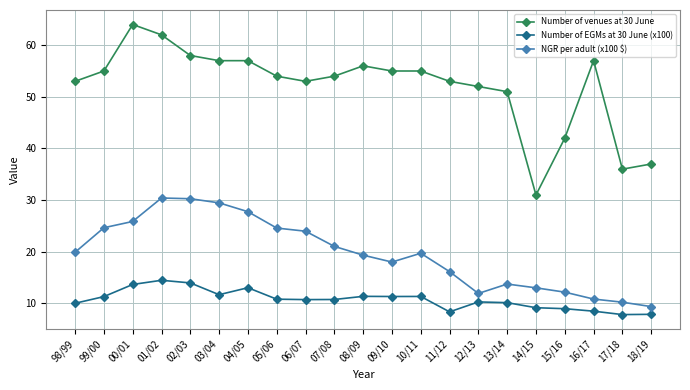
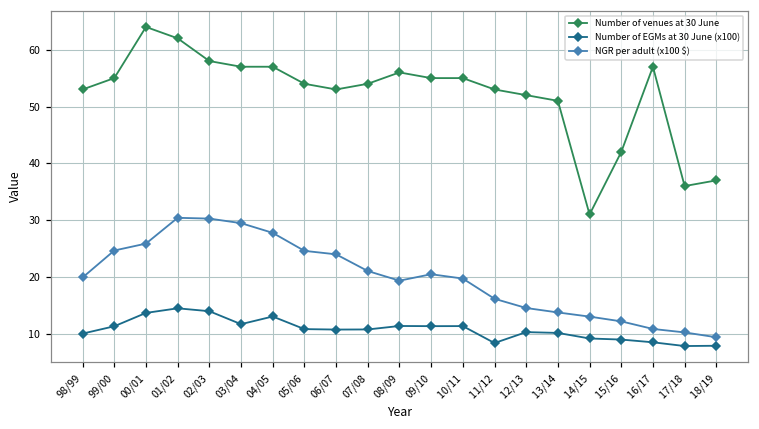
  {
    "Number of venues at 30 June": {
      "98/99": 53,
      "99/00": 55,
      "00/01": 64,
      "01/02": 62,
      "02/03": 58,
      "03/04": 57,
      "04/05": 57,
      "05/06": 54,
      "06/07": 53,
      "07/08": 54,
      "08/09": 56,
      "09/10": 55,
      "10/11": 55,
      "11/12": 53,
      "12/13": 52,
      "13/14": 51,
      "14/15": 31,
      "15/16": 42,
      "16/17": 57,
      "17/18": 36,
      "18/19": 37
    },
    "Number of EGMs at 30 June (x100)": {
      "98/99": 10,
      "99/00": 11,
      "00/01": 14,
      "01/02": 14,
      "02/03": 14,
      "03/04": 12,
      "04/05": 13,
      "05/06": 11,
      "06/07": 11,
      "07/08": 11,
      "08/09": 11,
      "09/10": 11,
      "10/11": 11,
      "11/12": 8,
      "12/13": 10,
      "13/14": 10,
      "14/15": 9,
      "15/16": 9,
      "16/17": 9,
      "17/18": 8,
      "18/19": 8
    },
    "NGR per adult (x100 $)": {
      "98/99": 20,
      "99/00": 25,
      "00/01": 26,
      "01/02": 30,
      "02/03": 30,
      "03/04": 29,
      "04/05": 28,
      "05/06": 25,
      "06/07": 24,
      "07/08": 21,
      "08/09": 19,
-     "09/10": 18,
+     "09/10": 20,
      "10/11": 20,
      "11/12": 16,
-     "12/13": 12,
+     "12/13": 15,
      "13/14": 14,
      "14/15": 13,
      "15/16": 12,
      "16/17": 11,
      "17/18": 10,
      "18/19": 9
    }
  }
